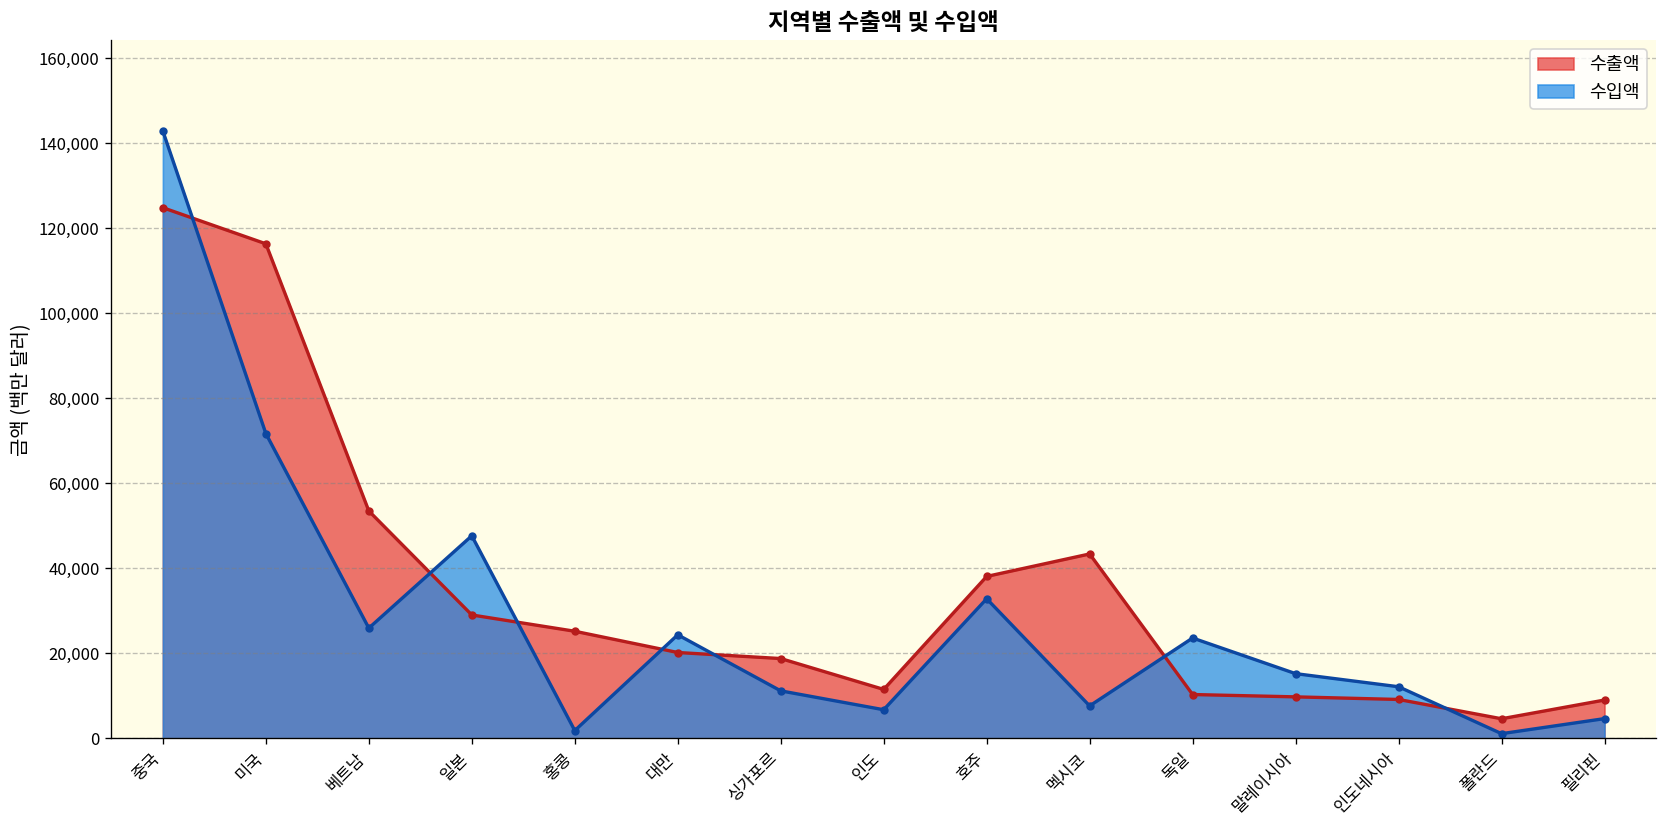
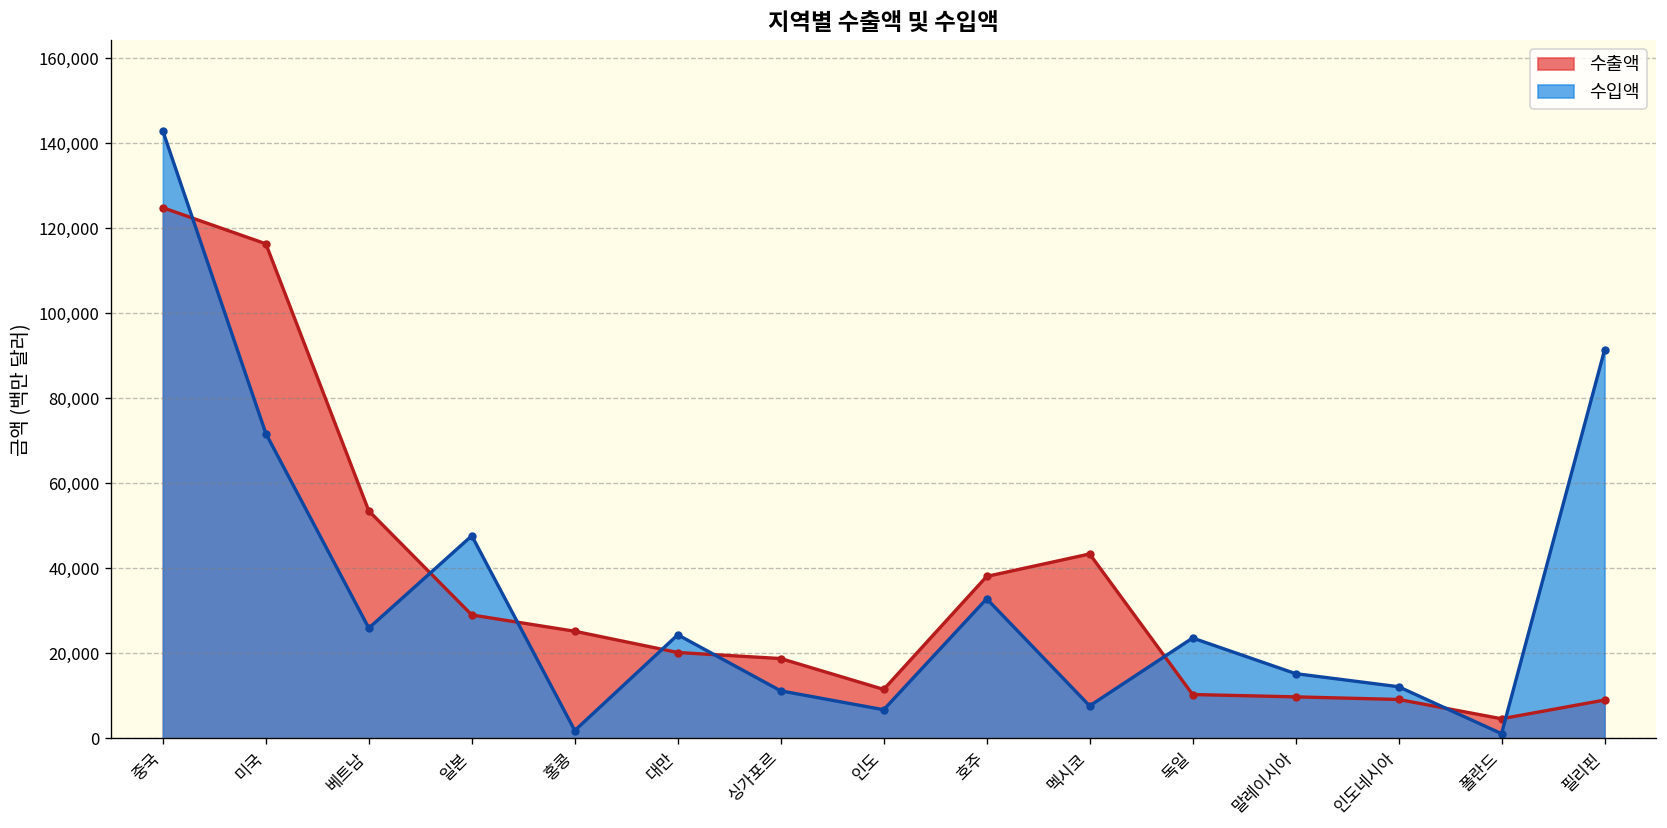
  {
    "수출액": {
      "중국": "125,000",
      "미국": "116,000",
      "베트남": "53,000",
      "일본": "29,000",
      "홍콩": "25,000",
      "대만": "20,000",
      "싱가포르": "19,000",
      "인도": "12,000",
      "호주": "38,000",
      "멕시코": "43,000",
      "독일": "10,000",
      "말레이시아": "10,000",
      "인도네시아": "9,000",
      "폴란드": "5,000",
      "필리핀": "9,000"
    },
    "수입액": {
      "중국": "143,000",
      "미국": "72,000",
      "베트남": "26,000",
      "일본": "48,000",
      "홍콩": "2,000",
      "대만": "24,000",
      "싱가포르": "11,000",
      "인도": "7,000",
      "호주": "33,000",
      "멕시코": "8,000",
      "독일": "24,000",
      "말레이시아": "15,000",
      "인도네시아": "12,000",
      "폴란드": "1,000",
-     "필리핀": "5,000"
+     "필리핀": "91,000"
    }
  }
